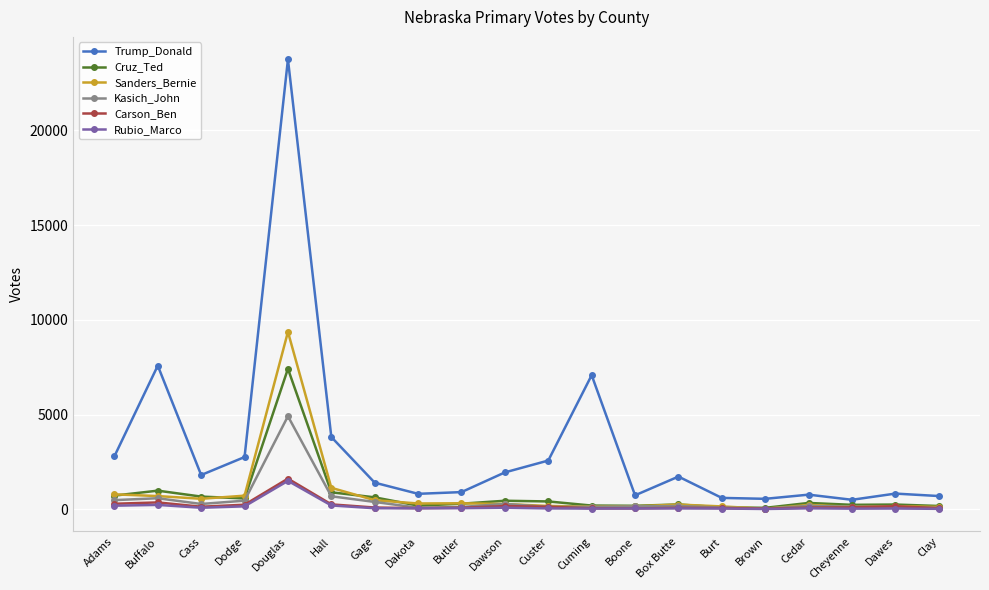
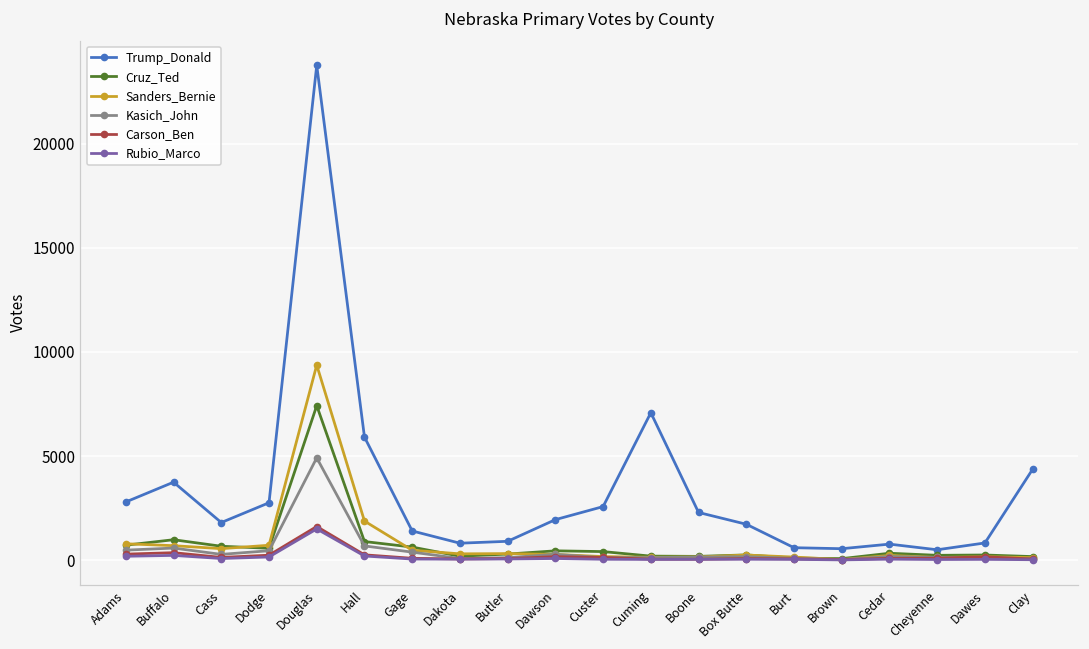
  {
    "Trump_Donald": {
      "Adams": 2800,
-     "Buffalo": 7600,
+     "Buffalo": 3700,
      "Cass": 1800,
      "Dodge": 2800,
      "Douglas": 23800,
-     "Hall": 3800,
+     "Hall": 5900,
      "Gage": 1400,
      "Dakota": 800,
      "Butler": 900,
      "Dawson": 2000,
      "Custer": 2600,
      "Cuming": 7100,
-     "Boone": 700,
+     "Boone": 2300,
      "Box Butte": 1700,
      "Burt": 600,
      "Brown": 600,
      "Cedar": 800,
      "Cheyenne": 500,
      "Dawes": 800,
-     "Clay": 700
+     "Clay": 4400
    },
    "Cruz_Ted": {
      "Buffalo": 1000,
      "Douglas": 7400,
      "Hall": 900,
      "Gage": 600,
      "Dawson": 500,
      "Custer": 400
    },
    "Sanders_Bernie": {
      "Dodge": 700,
      "Douglas": 9400,
-     "Hall": 1100
+     "Hall": 1900
    }
  }
